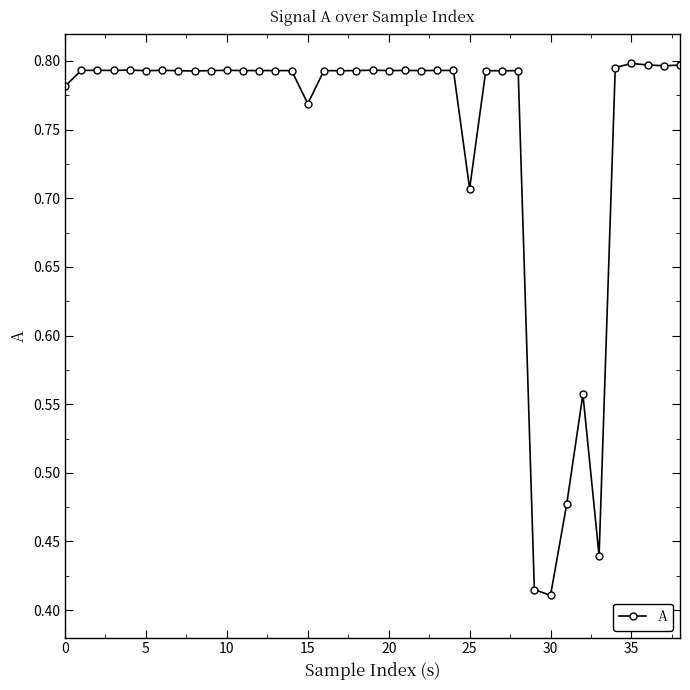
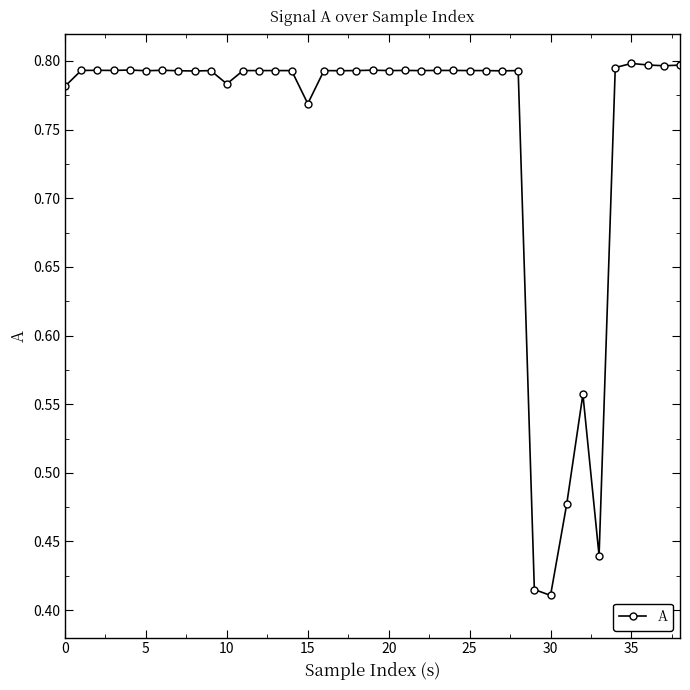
  {
    "0": 0.782,
    "5": 0.793,
-   "10": 0.793,
+   "10": 0.783,
    "15": 0.769,
    "20": 0.793,
-   "25": 0.707,
+   "25": 0.793,
    "30": 0.411,
    "35": 0.798
  }
